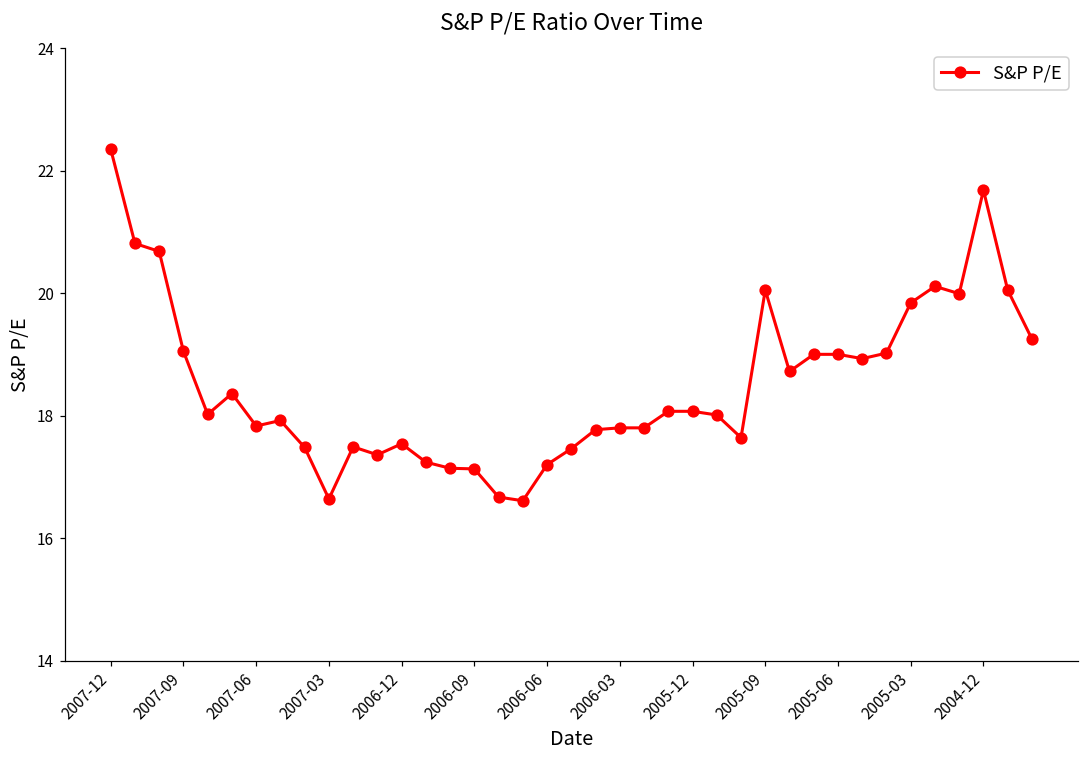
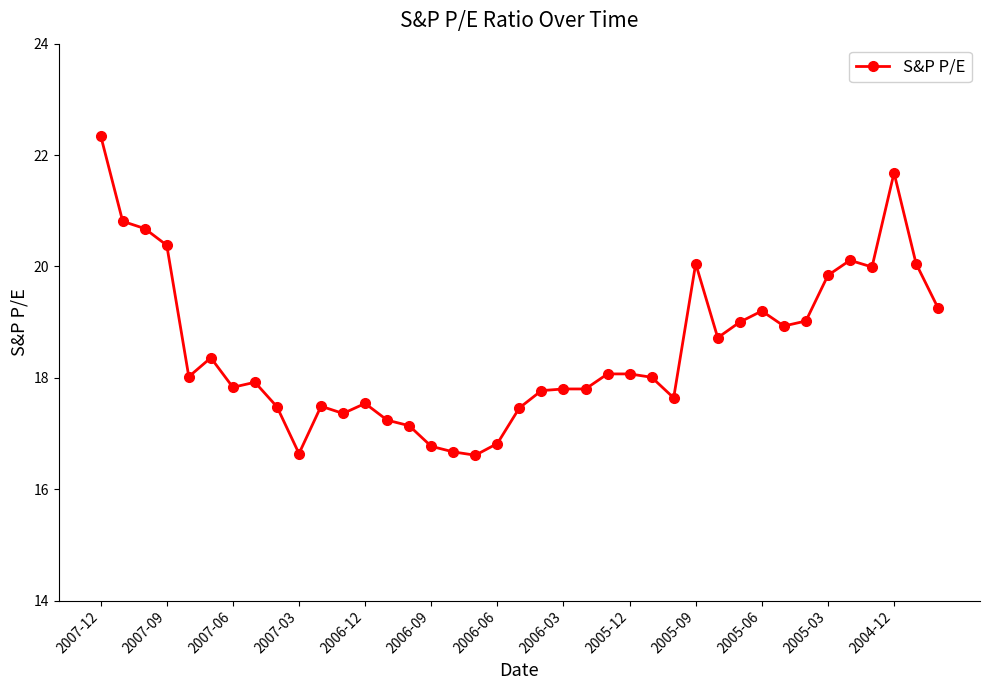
  {
    "2007-12": 22.4,
-   "2007-09": 19.1,
+   "2007-09": 20.4,
    "2007-06": 17.8,
    "2007-03": 16.6,
    "2006-12": 17.5,
-   "2006-09": 17.1,
-   "2006-06": 17.2,
+   "2006-09": 16.8,
+   "2006-06": 16.8,
    "2006-03": 17.8,
    "2005-12": 18.1,
    "2005-09": 20.1,
-   "2005-06": 19.0,
+   "2005-06": 19.2,
    "2005-03": 19.8,
    "2004-12": 21.7
  }
